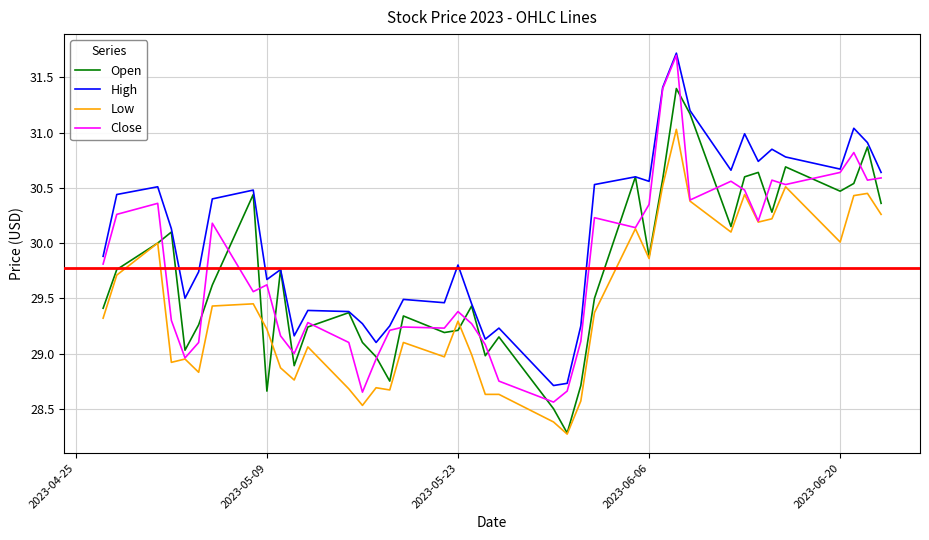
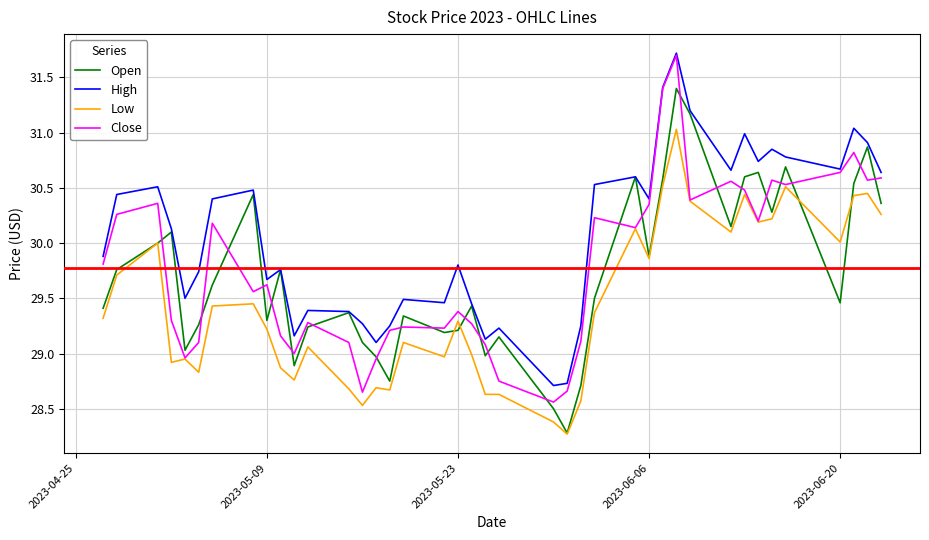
  {
    "Open": {
-     "2023-05-09": 28.66,
+     "2023-05-09": 29.30,
      "2023-05-23": 29.21,
-     "2023-06-20": 30.47
+     "2023-06-20": 29.46
    },
    "High": {
      "2023-05-09": 29.67,
      "2023-05-23": 29.80,
-     "2023-06-06": 30.56,
+     "2023-06-06": 30.40,
      "2023-06-20": 30.67
    },
    "Low": {
      "2023-05-09": 29.22,
      "2023-05-23": 29.29,
      "2023-06-20": 30.01
    },
    "Close": {
      "2023-05-09": 29.62,
      "2023-05-23": 29.38,
      "2023-06-06": 30.35,
      "2023-06-20": 30.64
    }
  }
